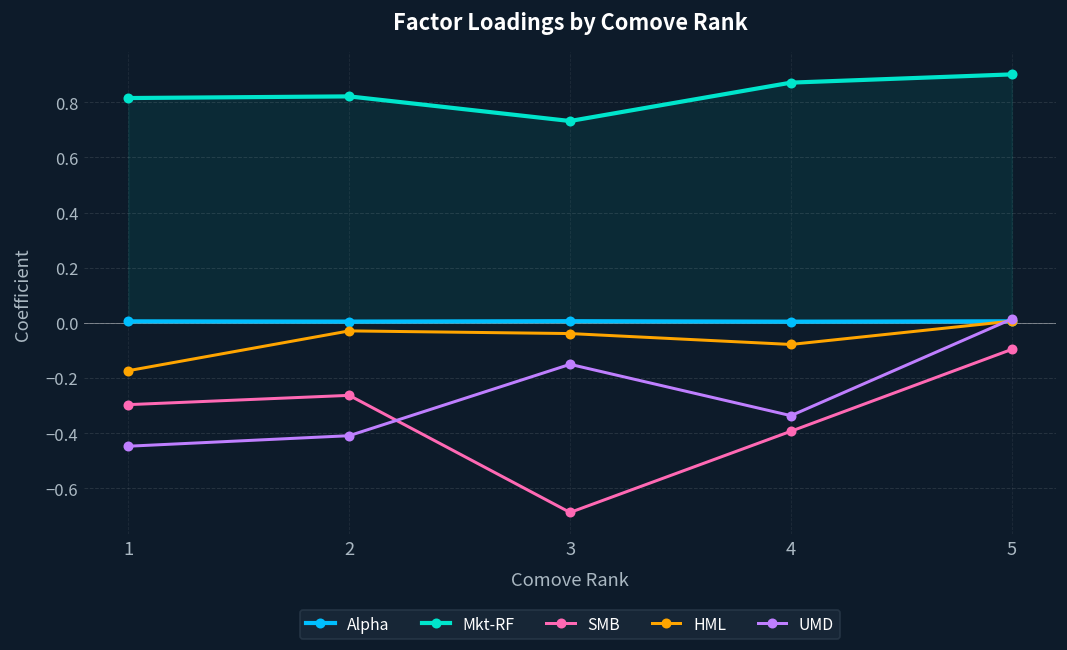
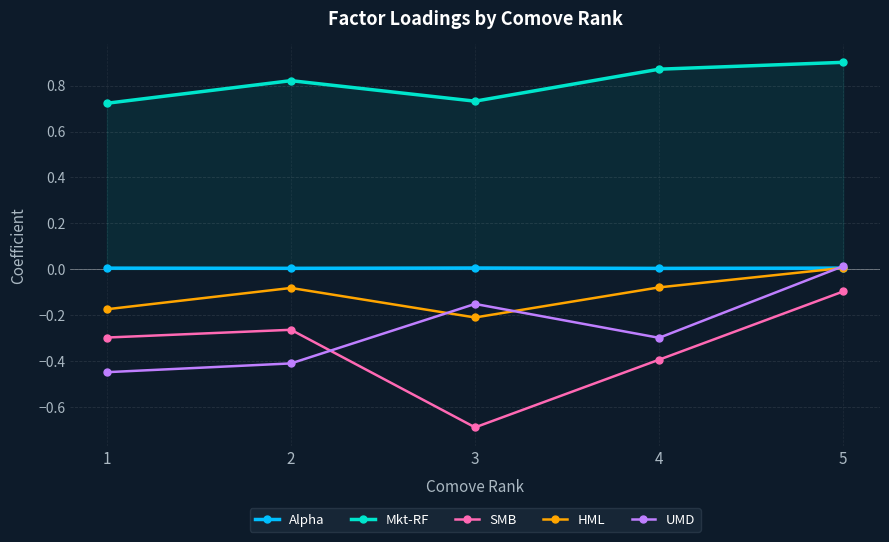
  {
    "Alpha": {
      "1": 0.01,
      "2": 0.00,
      "3": 0.01,
      "4": 0.00
    },
    "Mkt-RF": {
-     "1": 0.82,
+     "1": 0.72,
      "2": 0.82,
      "3": 0.73,
      "4": 0.87,
      "5": 0.90
    },
    "SMB": {
      "1": -0.30,
      "2": -0.26,
      "3": -0.69,
      "4": -0.39,
      "5": -0.10
    },
    "HML": {
      "1": -0.17,
-     "2": -0.03,
-     "3": -0.04,
+     "2": -0.08,
+     "3": -0.21,
      "4": -0.08
    },
    "UMD": {
      "1": -0.45,
      "2": -0.41,
      "3": -0.15,
-     "4": -0.34
+     "4": -0.30
    }
  }
